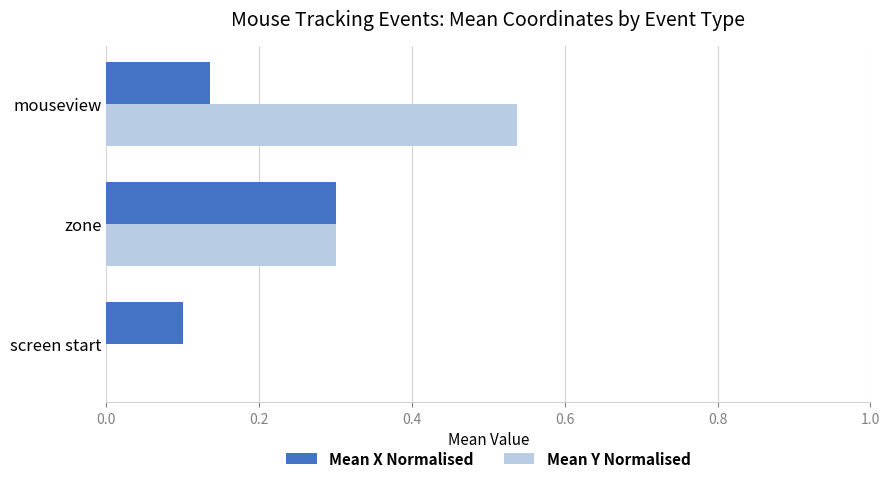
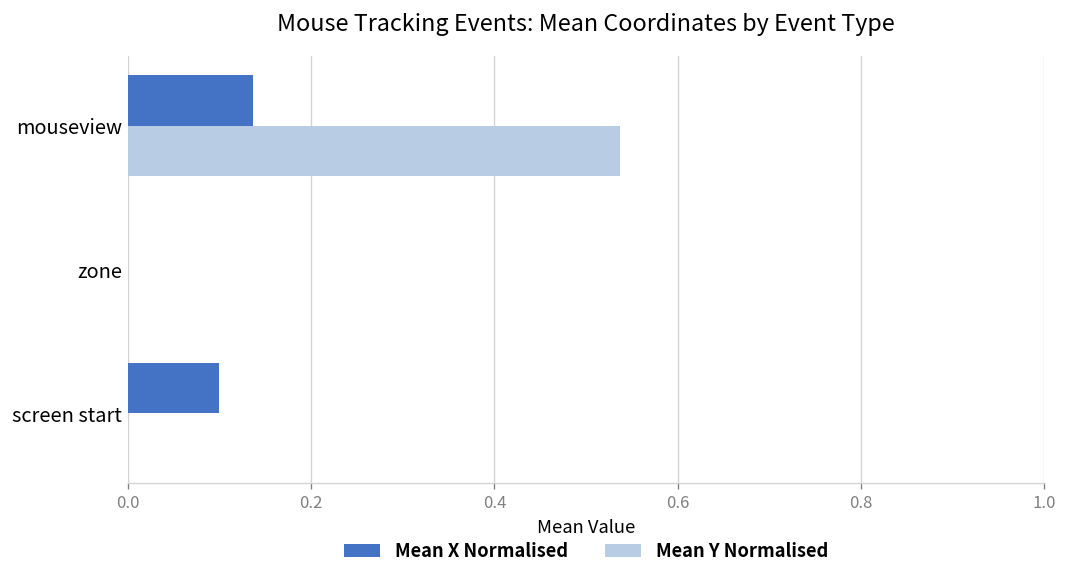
  {
    "Mean X Normalised": {
      "mouseview": 0.14,
-     "zone": 0.3,
+     "zone": 0.0,
      "screen start": 0.1
    },
    "Mean Y Normalised": {
      "mouseview": 0.54,
-     "zone": 0.3,
+     "zone": 0.0,
      "screen start": 0.0
    }
  }
